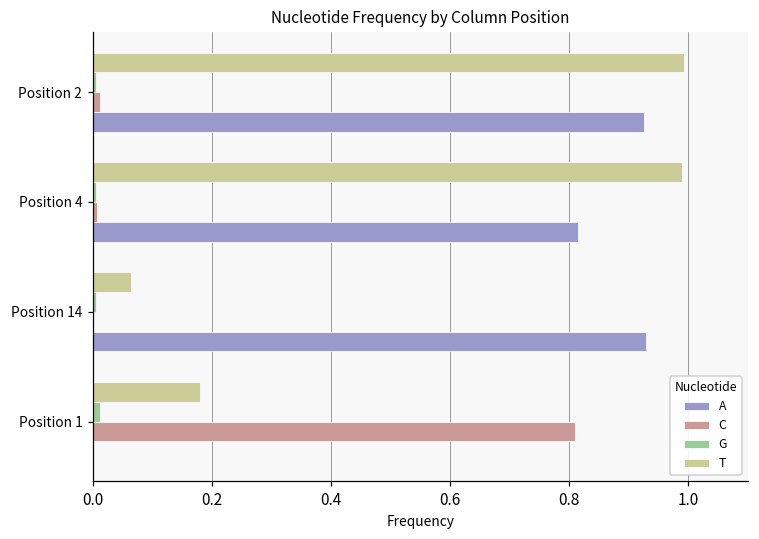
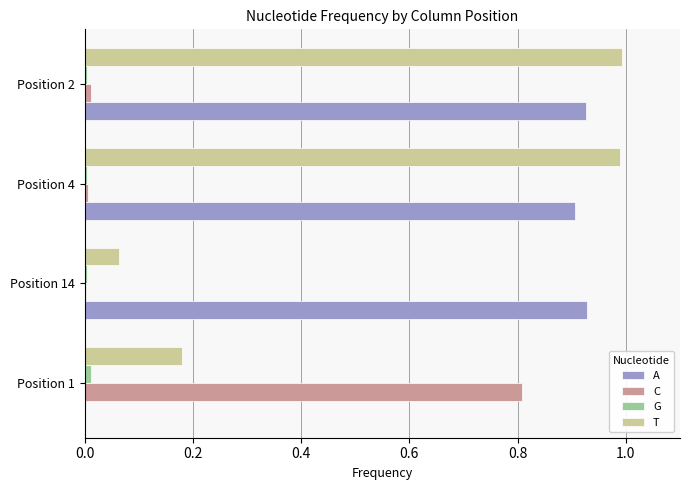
  {
    "A": {
      "Position 2": 0.93,
-     "Position 4": 0.81,
+     "Position 4": 0.91,
      "Position 14": 0.93,
      "Position 1": 0.00
    }
  }
